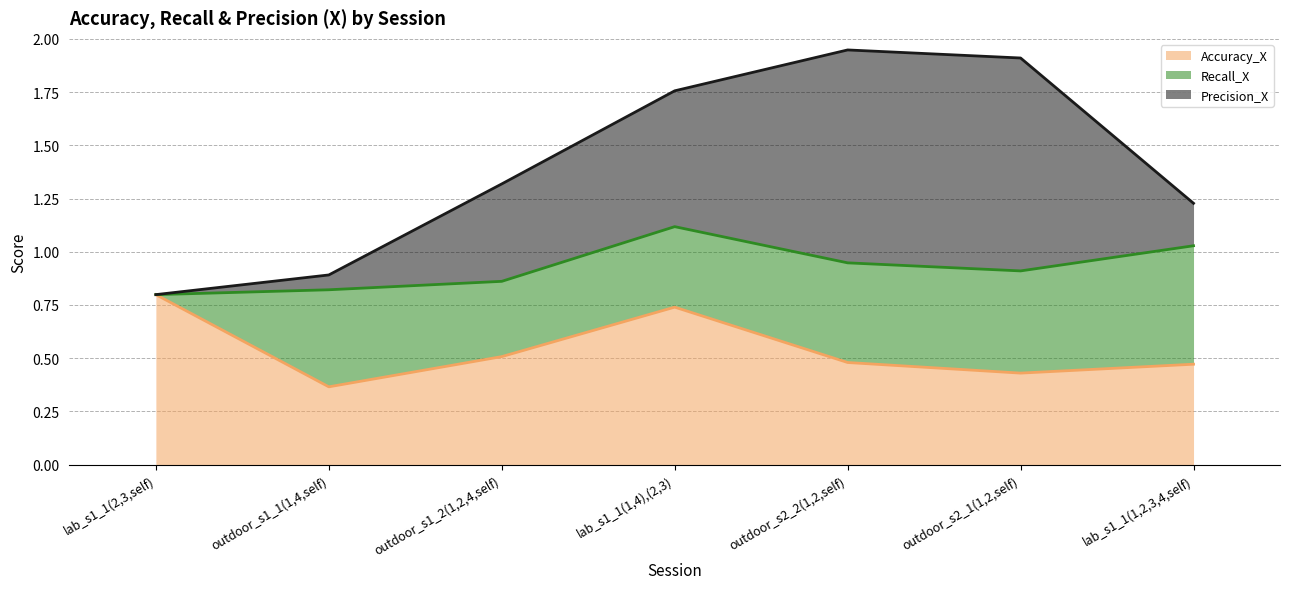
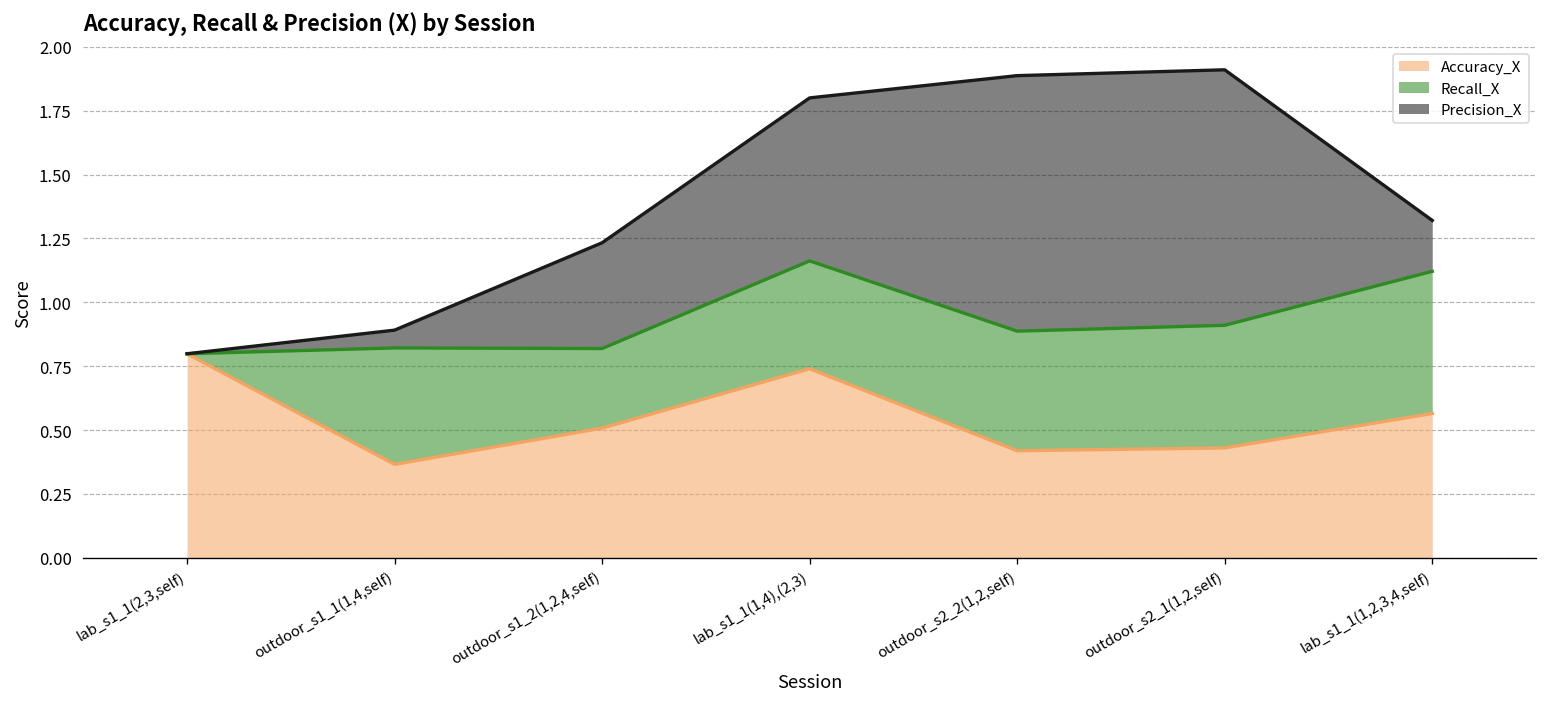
  {
    "Accuracy_X": {
      "outdoor_s1_1(1,4,self)": 0.37,
      "outdoor_s1_2(1,2,4,self)": 0.51,
      "lab_s1_1(1,4),(2,3)": 0.74,
-     "outdoor_s2_2(1,2,self)": 0.48,
+     "outdoor_s2_2(1,2,self)": 0.42,
      "outdoor_s2_1(1,2,self)": 0.43,
-     "lab_s1_1(1,2,3,4,self)": 0.47
+     "lab_s1_1(1,2,3,4,self)": 0.56
    },
    "Recall_X": {
      "outdoor_s1_1(1,4,self)": 0.46,
-     "outdoor_s1_2(1,2,4,self)": 0.35,
-     "lab_s1_1(1,4),(2,3)": 0.38,
+     "outdoor_s1_2(1,2,4,self)": 0.31,
+     "lab_s1_1(1,4),(2,3)": 0.42,
      "outdoor_s2_2(1,2,self)": 0.47,
      "outdoor_s2_1(1,2,self)": 0.48,
      "lab_s1_1(1,2,3,4,self)": 0.56
    },
    "Precision_X": {
      "outdoor_s1_1(1,4,self)": 0.07,
-     "outdoor_s1_2(1,2,4,self)": 0.46,
+     "outdoor_s1_2(1,2,4,self)": 0.41,
      "lab_s1_1(1,4),(2,3)": 0.64,
      "outdoor_s2_2(1,2,self)": 1.00,
      "outdoor_s2_1(1,2,self)": 1.00,
      "lab_s1_1(1,2,3,4,self)": 0.20
    }
  }
